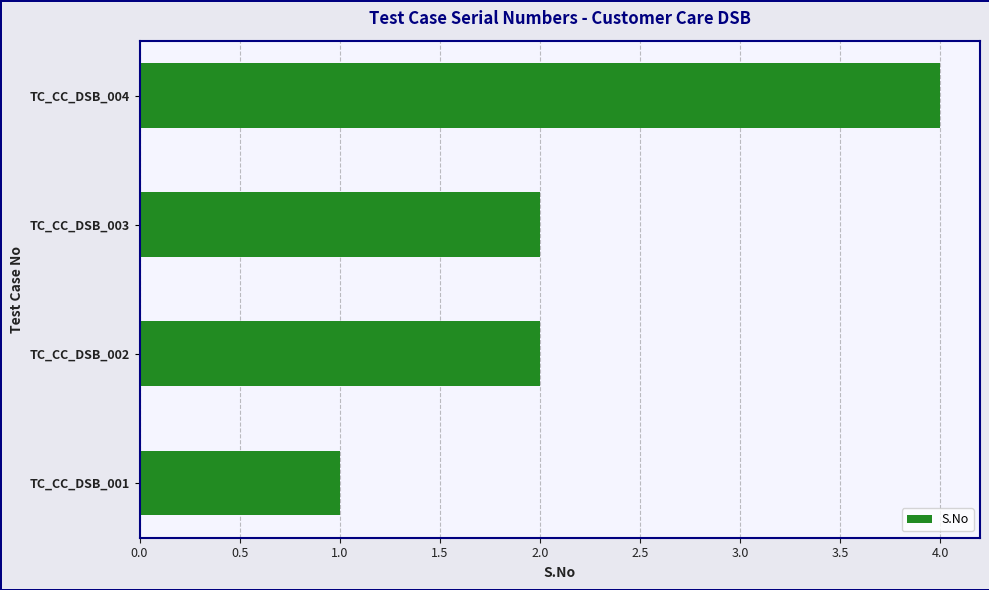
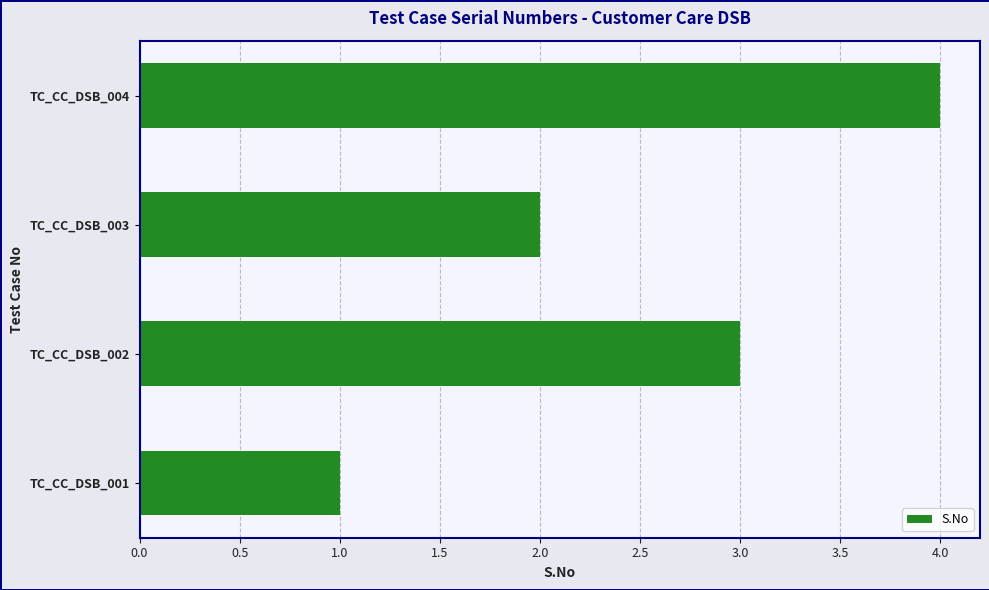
  {
    "TC_CC_DSB_004": 4,
    "TC_CC_DSB_003": 2,
-   "TC_CC_DSB_002": 2,
+   "TC_CC_DSB_002": 3,
    "TC_CC_DSB_001": 1
  }
